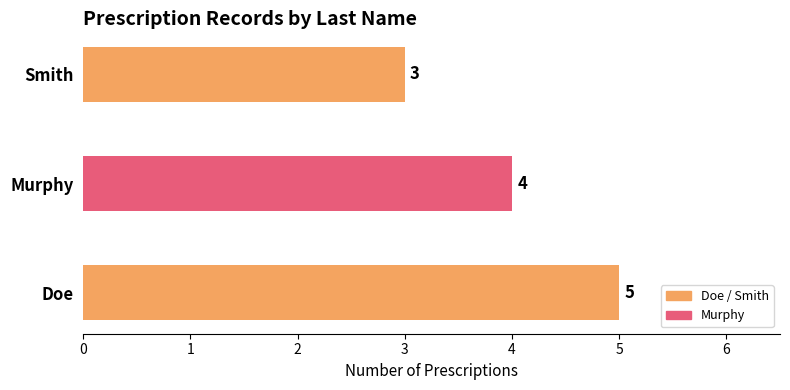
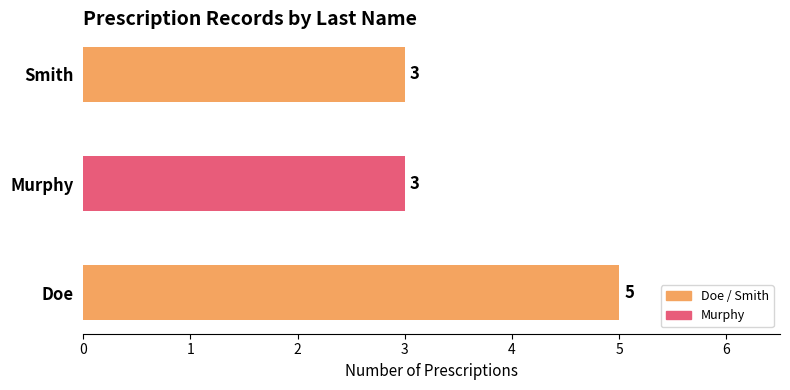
  {
    "Smith": 3,
-   "Murphy": 4,
+   "Murphy": 3,
    "Doe": 5
  }
